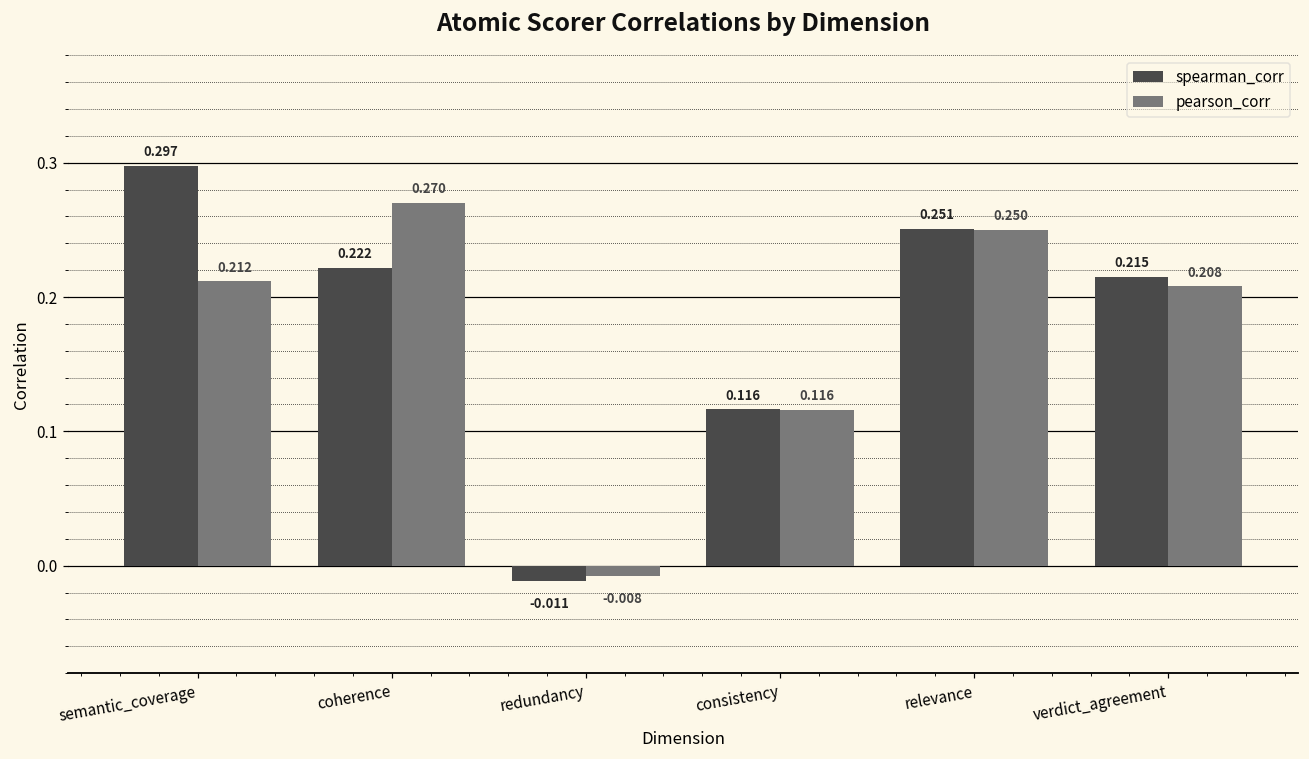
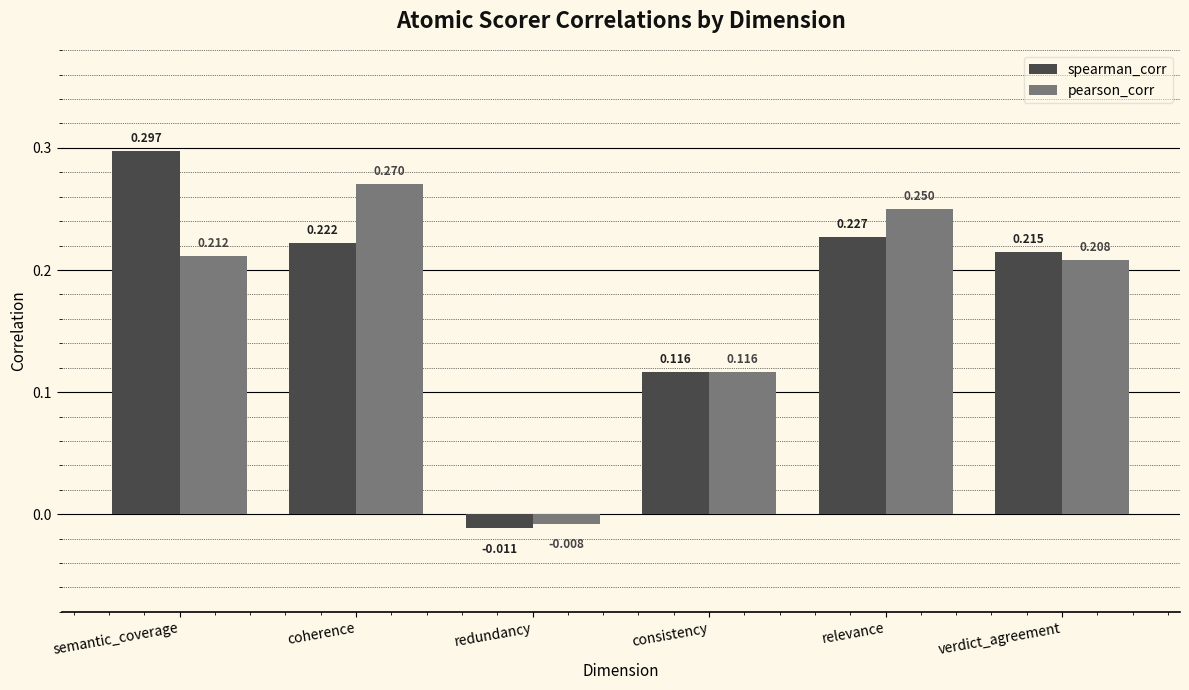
  {
    "spearman_corr": {
      "semantic_coverage": 0.297,
      "coherence": 0.222,
      "redundancy": -0.011,
      "consistency": 0.116,
-     "relevance": 0.251,
+     "relevance": 0.227,
      "verdict_agreement": 0.215
    },
    "pearson_corr": {
      "semantic_coverage": 0.212,
      "coherence": 0.270,
      "redundancy": -0.008,
      "consistency": 0.116,
      "relevance": 0.250,
      "verdict_agreement": 0.208
    }
  }
